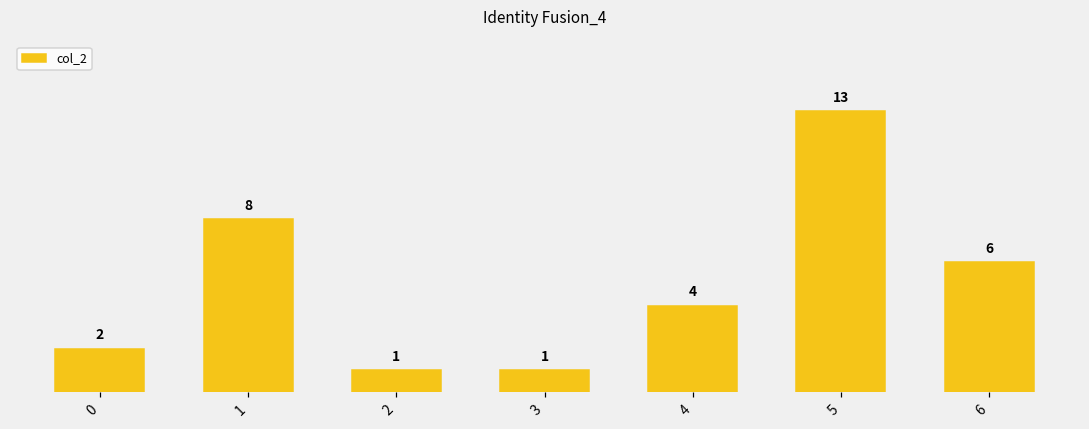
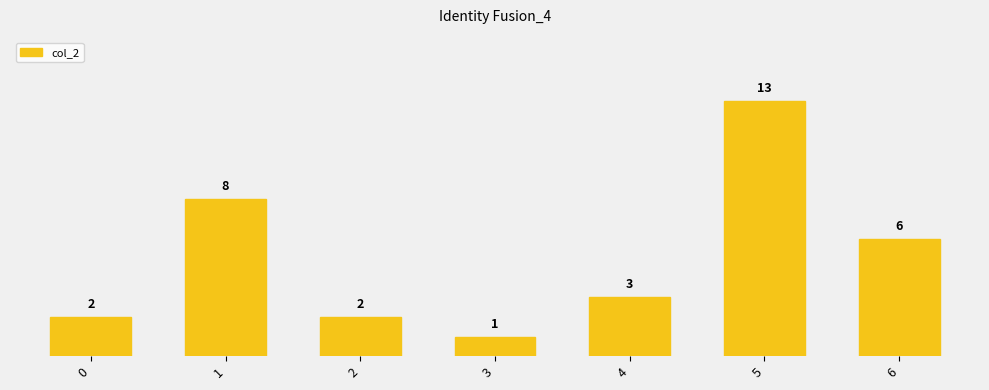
  {
    "0": 2,
    "1": 8,
-   "2": 1,
+   "2": 2,
    "3": 1,
-   "4": 4,
+   "4": 3,
    "5": 13,
    "6": 6
  }
